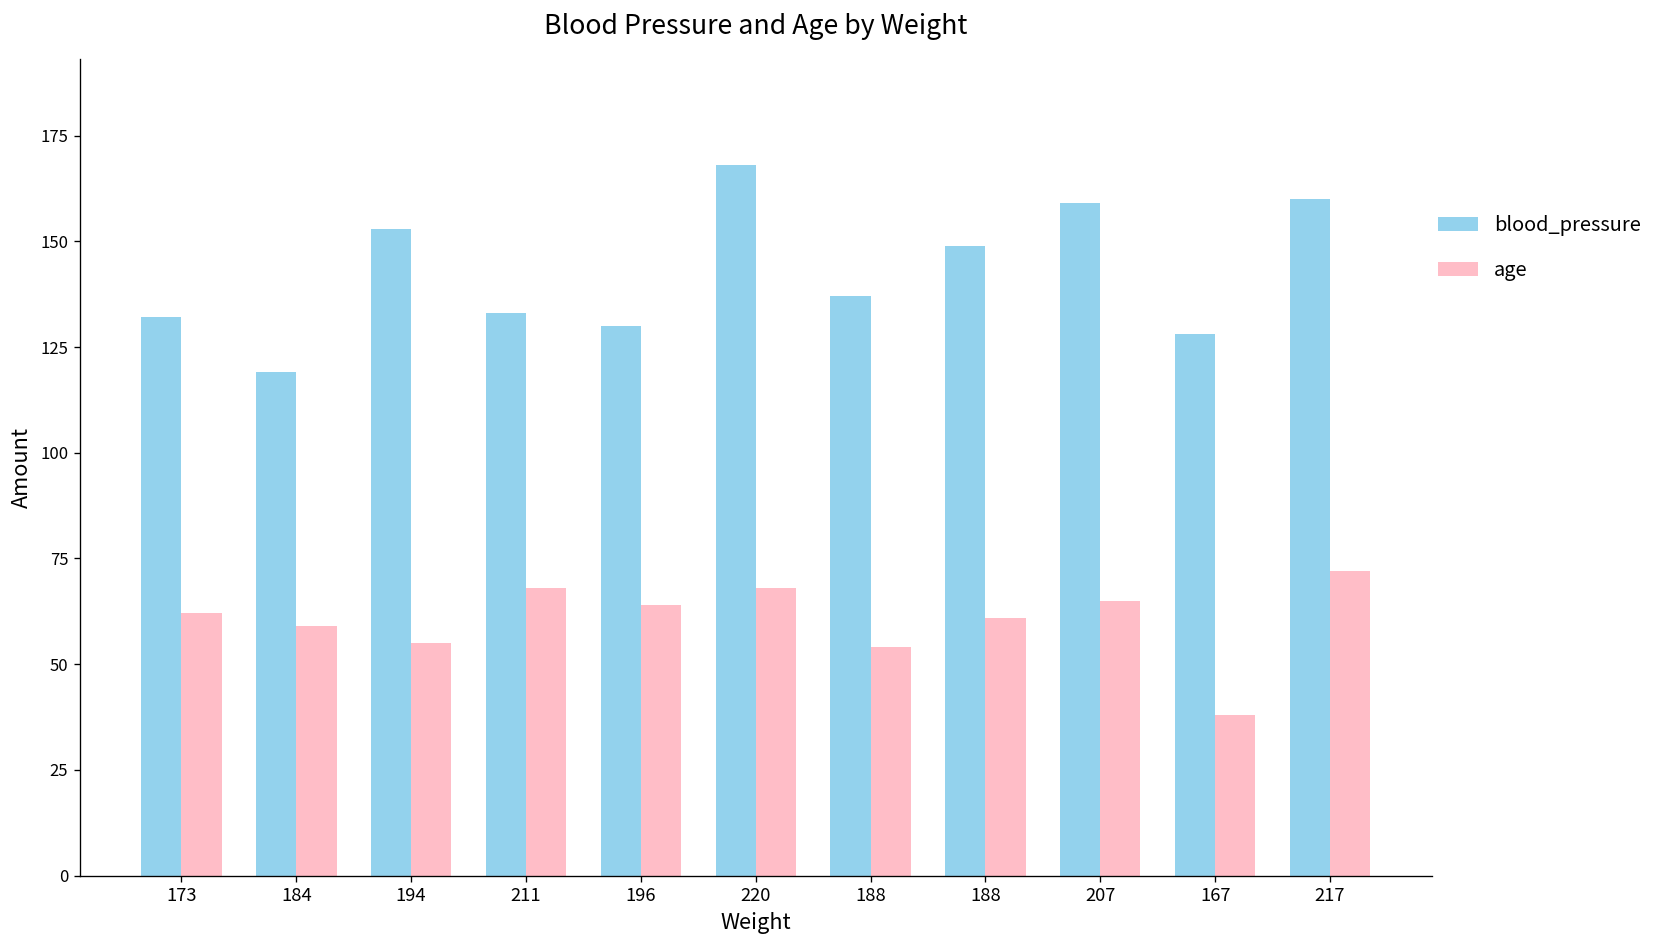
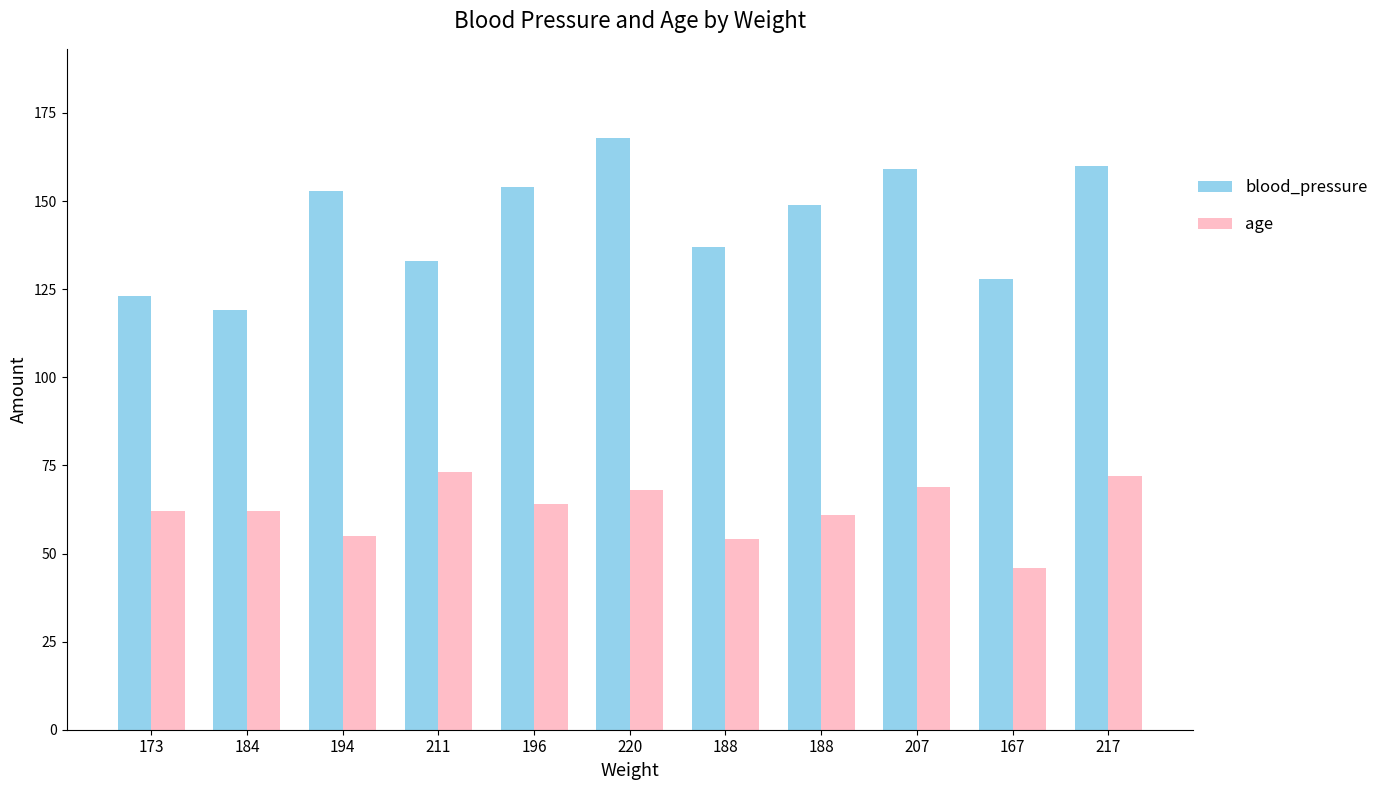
  {
    "blood_pressure": {
-     "173": 132,
+     "173": 123,
      "184": 119,
      "194": 153,
      "211": 133,
-     "196": 130,
+     "196": 154,
      "220": 168,
      "207": 159,
      "167": 128,
      "217": 160
    },
    "age": {
      "173": 62,
-     "184": 59,
+     "184": 62,
      "194": 55,
-     "211": 68,
+     "211": 73,
      "196": 64,
      "220": 68,
-     "207": 65,
-     "167": 38,
+     "207": 69,
+     "167": 46,
      "217": 72
    }
  }
